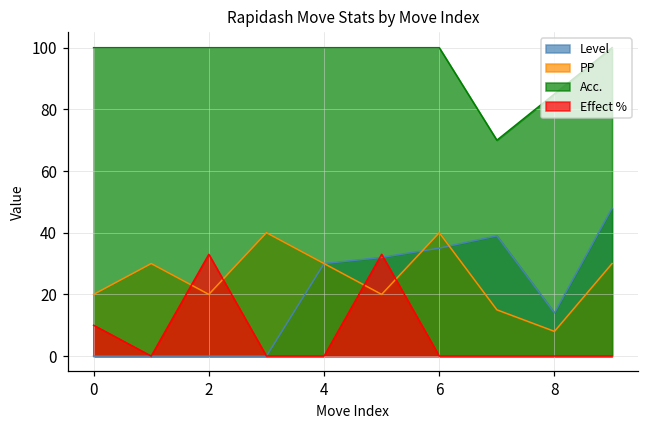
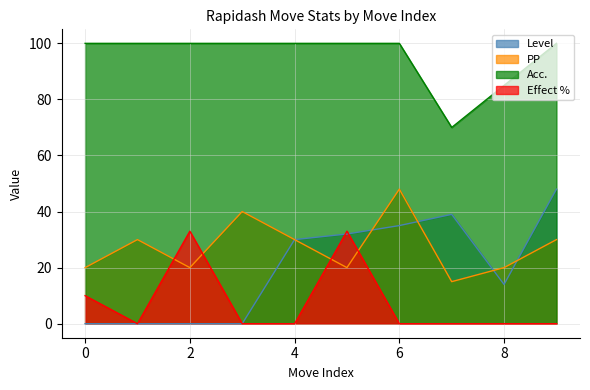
  {
    "Level": {
      "0": 0,
      "2": 0,
      "6": 35,
      "8": 14
    },
    "PP": {
      "0": 20,
      "2": 20,
-     "6": 40,
-     "8": 8
+     "6": 48,
+     "8": 20
    },
    "Acc.": {
      "0": 100,
      "2": 100,
      "4": 100,
      "6": 100
    },
    "Effect %": {
      "0": 10,
      "2": 33,
      "4": 0,
      "6": 0,
      "8": 0
    }
  }
